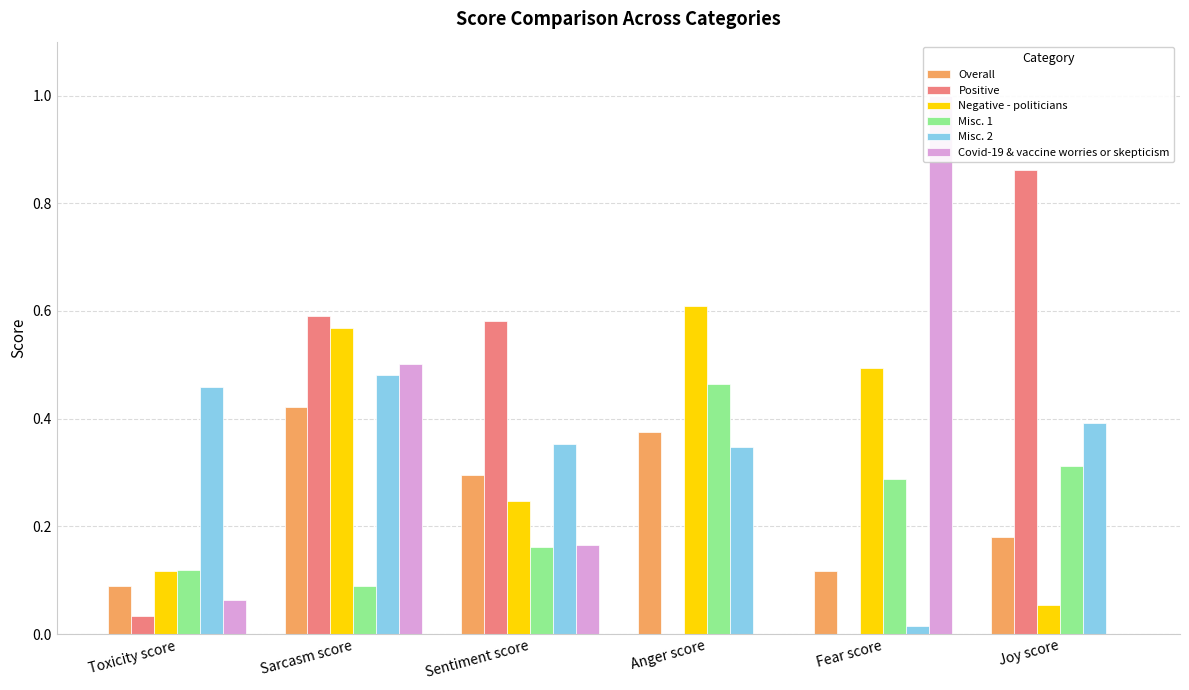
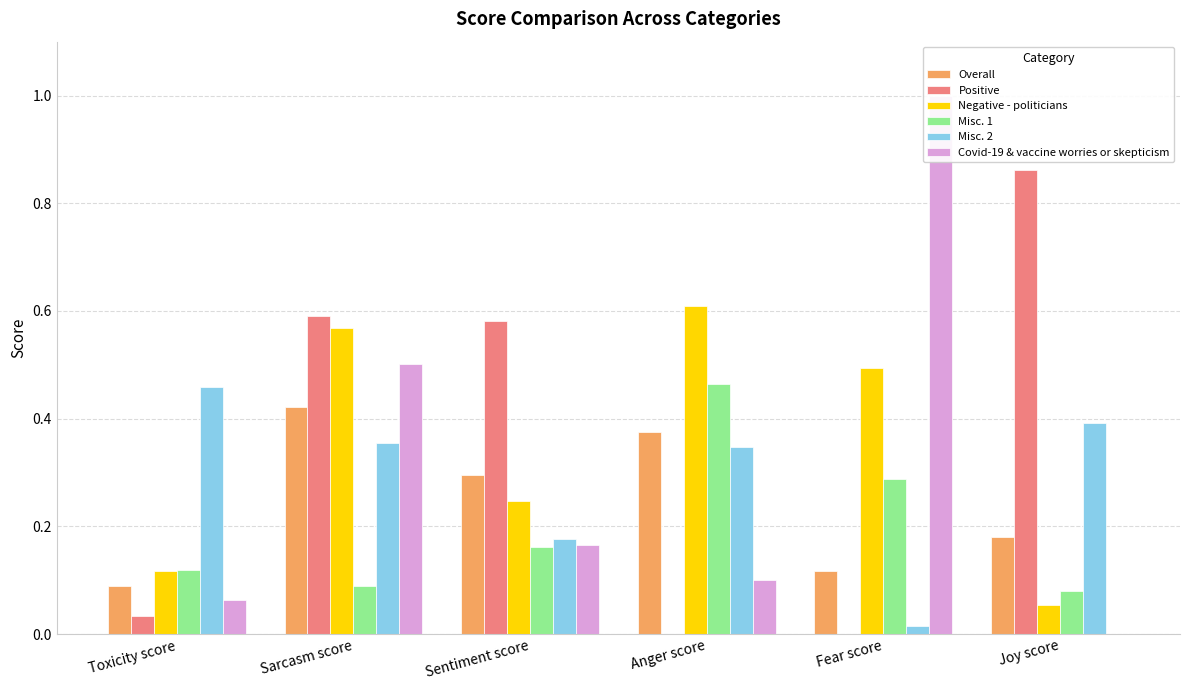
  {
    "Negative - politicians": {
      "Toxicity score": 0.12,
      "Sarcasm score": 0.57,
      "Sentiment score": 0.25,
      "Anger score": 0.61,
      "Fear score": 0.49,
      "Joy score": 0.05
    },
    "Misc. 1": {
      "Toxicity score": 0.12,
      "Sarcasm score": 0.09,
      "Sentiment score": 0.16,
      "Anger score": 0.46,
      "Fear score": 0.29,
-     "Joy score": 0.31
+     "Joy score": 0.08
    },
    "Misc. 2": {
      "Toxicity score": 0.46,
-     "Sarcasm score": 0.48,
-     "Sentiment score": 0.35,
+     "Sarcasm score": 0.35,
+     "Sentiment score": 0.18,
      "Anger score": 0.35,
      "Fear score": 0.01,
      "Joy score": 0.39
    },
    "Covid-19 & vaccine worries or skepticism": {
      "Toxicity score": 0.06,
      "Sarcasm score": 0.5,
      "Sentiment score": 0.17,
-     "Anger score": 0.0,
+     "Anger score": 0.1,
      "Joy score": 0.0
    }
  }
